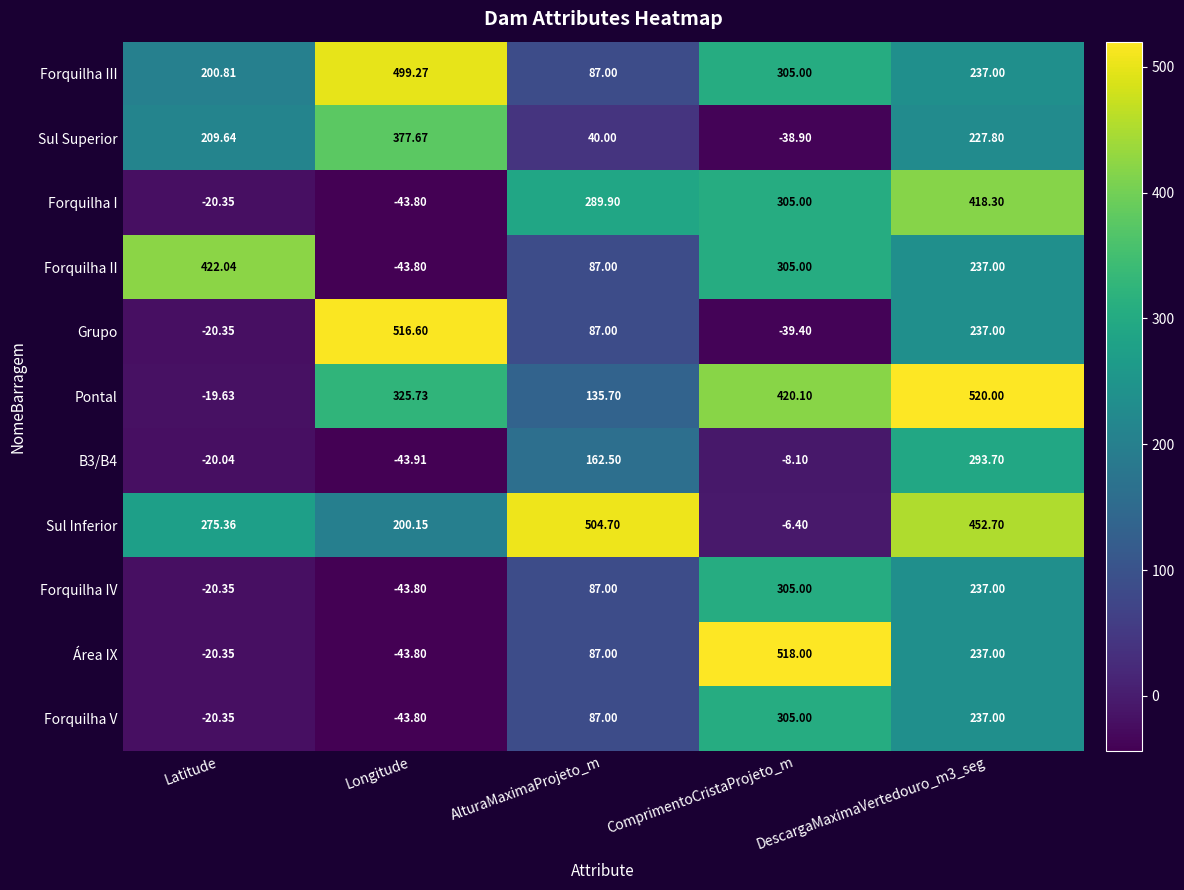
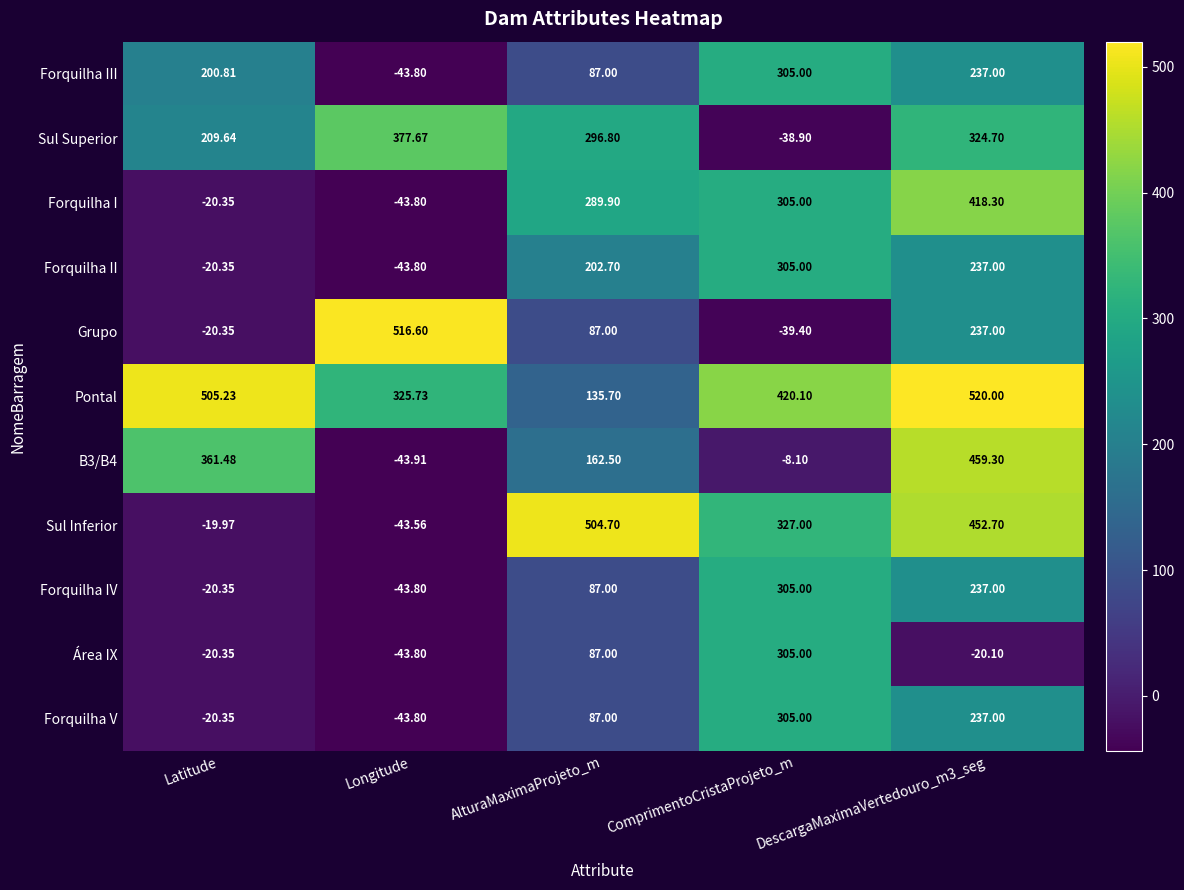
  {
    "Forquilha III": {
      "Latitude": 200.81,
-     "Longitude": 499.27,
+     "Longitude": -43.80,
      "AlturaMaximaProjeto_m": 87.00,
      "ComprimentoCristaProjeto_m": 305.00,
      "DescargaMaximaVertedouro_m3_seg": 237.00
    },
    "Sul Superior": {
      "Latitude": 209.64,
      "Longitude": 377.67,
-     "AlturaMaximaProjeto_m": 40.00,
+     "AlturaMaximaProjeto_m": 296.80,
      "ComprimentoCristaProjeto_m": -38.90,
-     "DescargaMaximaVertedouro_m3_seg": 227.80
+     "DescargaMaximaVertedouro_m3_seg": 324.70
    },
    "Forquilha I": {
      "Latitude": -20.35,
      "Longitude": -43.80,
      "AlturaMaximaProjeto_m": 289.90,
      "ComprimentoCristaProjeto_m": 305.00,
      "DescargaMaximaVertedouro_m3_seg": 418.30
    },
    "Forquilha II": {
-     "Latitude": 422.04,
+     "Latitude": -20.35,
      "Longitude": -43.80,
-     "AlturaMaximaProjeto_m": 87.00,
+     "AlturaMaximaProjeto_m": 202.70,
      "ComprimentoCristaProjeto_m": 305.00,
      "DescargaMaximaVertedouro_m3_seg": 237.00
    },
    "Grupo": {
      "Latitude": -20.35,
      "Longitude": 516.60,
      "AlturaMaximaProjeto_m": 87.00,
      "ComprimentoCristaProjeto_m": -39.40,
      "DescargaMaximaVertedouro_m3_seg": 237.00
    },
    "Pontal": {
-     "Latitude": -19.63,
+     "Latitude": 505.23,
      "Longitude": 325.73,
      "AlturaMaximaProjeto_m": 135.70,
      "ComprimentoCristaProjeto_m": 420.10,
      "DescargaMaximaVertedouro_m3_seg": 520.00
    },
    "B3/B4": {
-     "Latitude": -20.04,
+     "Latitude": 361.48,
      "Longitude": -43.91,
      "AlturaMaximaProjeto_m": 162.50,
      "ComprimentoCristaProjeto_m": -8.10,
-     "DescargaMaximaVertedouro_m3_seg": 293.70
+     "DescargaMaximaVertedouro_m3_seg": 459.30
    },
    "Sul Inferior": {
-     "Latitude": 275.36,
-     "Longitude": 200.15,
+     "Latitude": -19.97,
+     "Longitude": -43.56,
      "AlturaMaximaProjeto_m": 504.70,
-     "ComprimentoCristaProjeto_m": -6.40,
+     "ComprimentoCristaProjeto_m": 327.00,
      "DescargaMaximaVertedouro_m3_seg": 452.70
    },
    "Forquilha IV": {
      "Latitude": -20.35,
      "Longitude": -43.80,
      "AlturaMaximaProjeto_m": 87.00,
      "ComprimentoCristaProjeto_m": 305.00,
      "DescargaMaximaVertedouro_m3_seg": 237.00
    },
    "Área IX": {
      "Latitude": -20.35,
      "Longitude": -43.80,
      "AlturaMaximaProjeto_m": 87.00,
-     "ComprimentoCristaProjeto_m": 518.00,
-     "DescargaMaximaVertedouro_m3_seg": 237.00
+     "ComprimentoCristaProjeto_m": 305.00,
+     "DescargaMaximaVertedouro_m3_seg": -20.10
    },
    "Forquilha V": {
      "Latitude": -20.35,
      "Longitude": -43.80,
      "AlturaMaximaProjeto_m": 87.00,
      "ComprimentoCristaProjeto_m": 305.00,
      "DescargaMaximaVertedouro_m3_seg": 237.00
    }
  }
